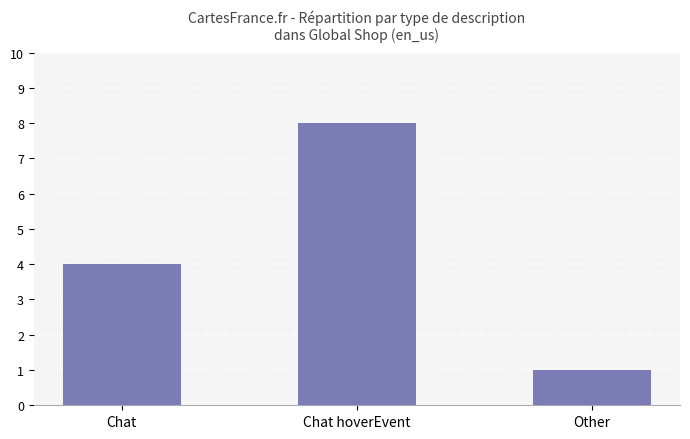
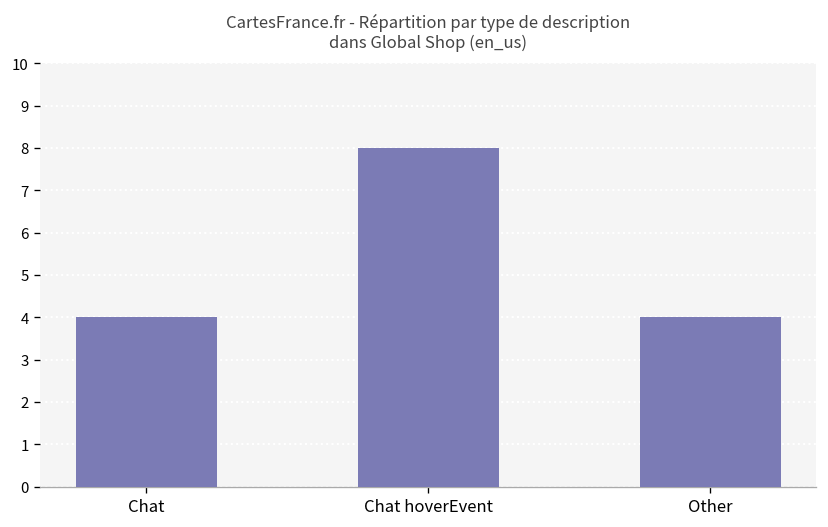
  {
    "Chat": 4,
    "Chat hoverEvent": 8,
-   "Other": 1
+   "Other": 4
  }
